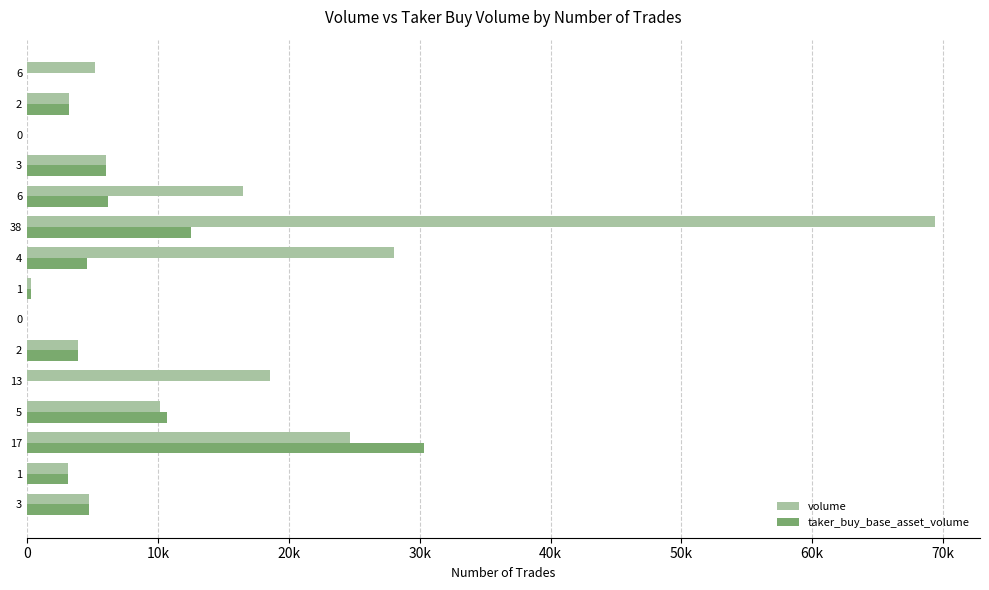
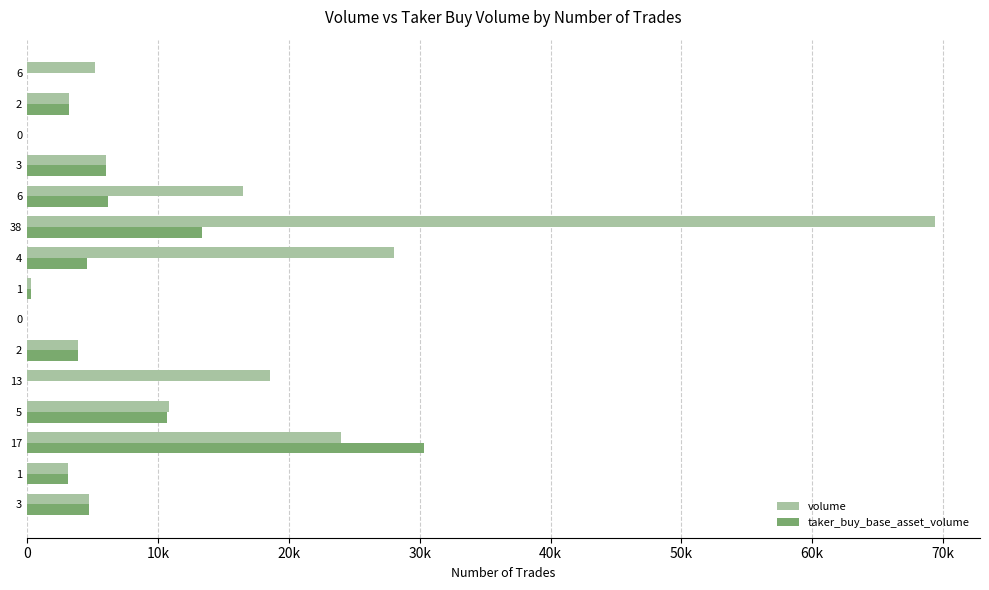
  {
    "volume": {
      "38": 69400,
      "4": 28000,
      "13": 18600,
-     "5": 10200,
-     "17": 24700
+     "5": 10900,
+     "17": 24000
    },
    "taker_buy_base_asset_volume": {
-     "38": 12500,
+     "38": 13300,
      "4": 4600,
      "13": 0,
      "5": 10700,
      "17": 30300
    }
  }
